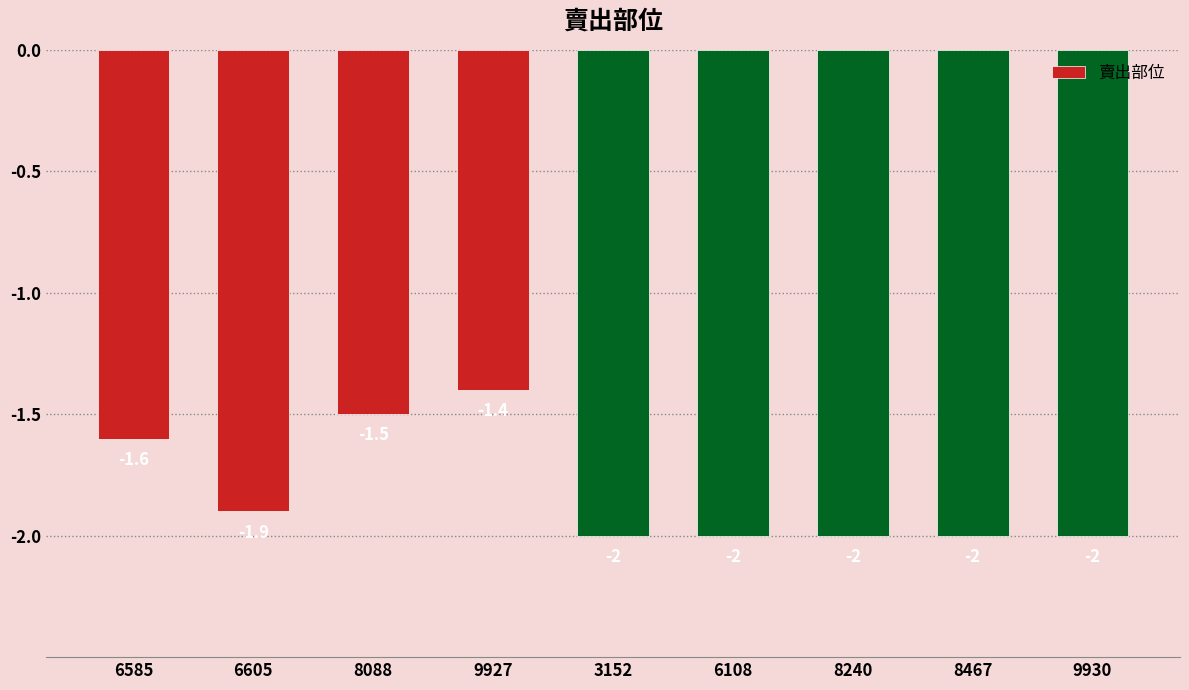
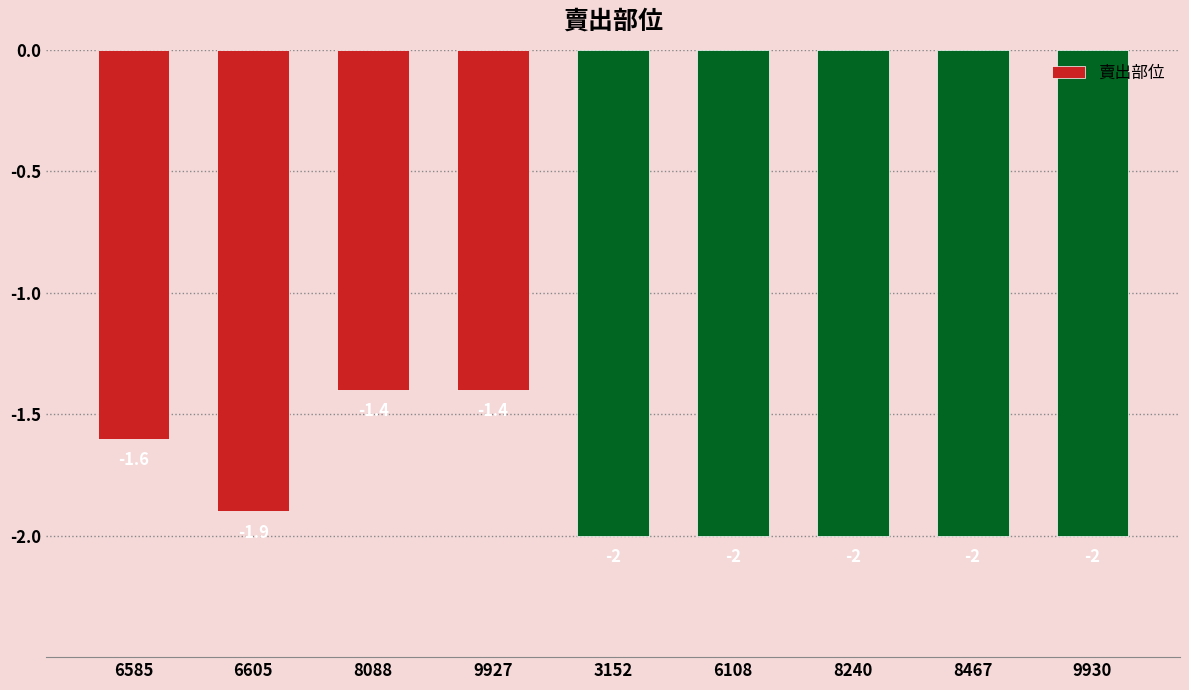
  {
    "6585": -1.6,
    "6605": -1.9,
-   "8088": -1.5,
+   "8088": -1.4,
    "9927": -1.4,
    "3152": -2.0,
    "6108": -2.0,
    "8240": -2.0,
    "8467": -2.0,
    "9930": -2.0
  }
